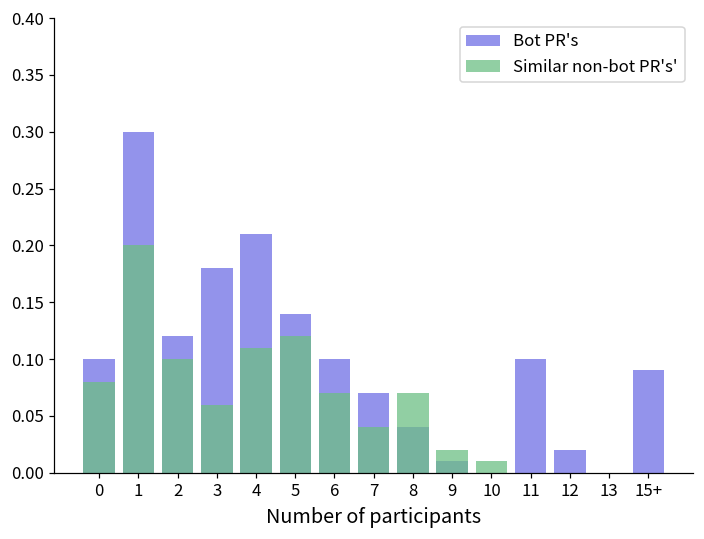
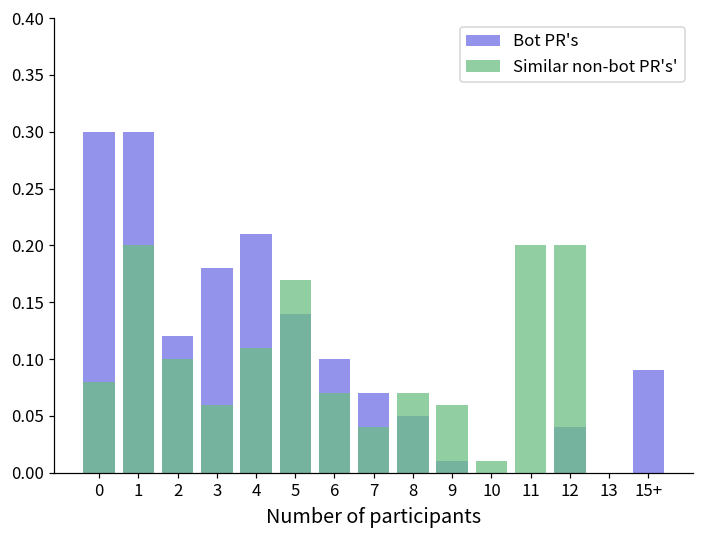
  {
    "Bot PR's": {
-     "0": 0.1,
+     "0": 0.3,
      "1": 0.30,
      "2": 0.12,
      "3": 0.18,
      "4": 0.21,
      "6": 0.10,
      "7": 0.07,
-     "8": 0.04,
+     "8": 0.05,
      "10": 0.00,
-     "11": 0.1,
-     "12": 0.02,
+     "11": 0.0,
+     "12": 0.04,
      "13": 0.00,
      "15+": 0.09
    },
    "Similar non-bot PR's'": {
-     "5": 0.12,
+     "5": 0.17,
      "8": 0.07,
-     "9": 0.02,
+     "9": 0.06,
      "10": 0.01,
-     "11": 0.0,
-     "12": 0.0,
+     "11": 0.2,
+     "12": 0.2,
      "13": 0.00,
      "15+": 0.00
    }
  }
